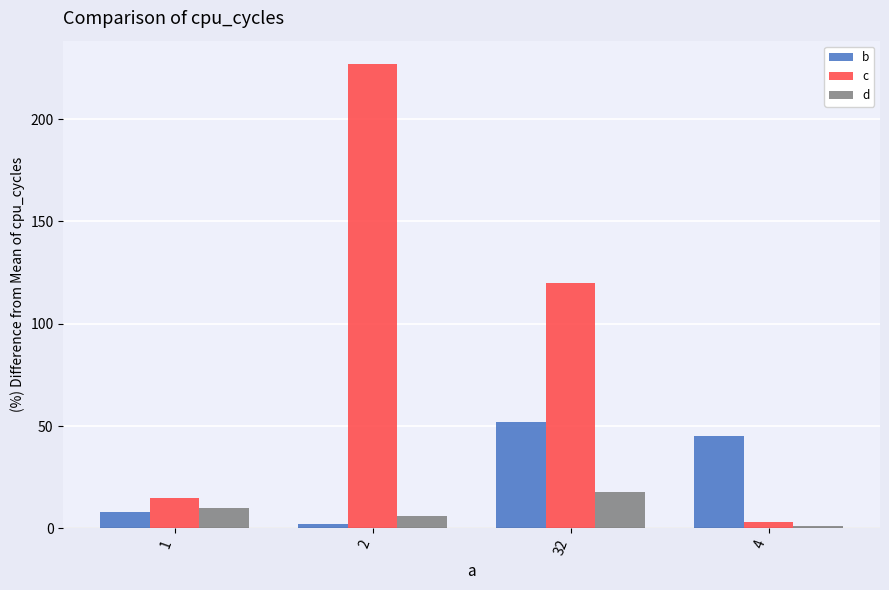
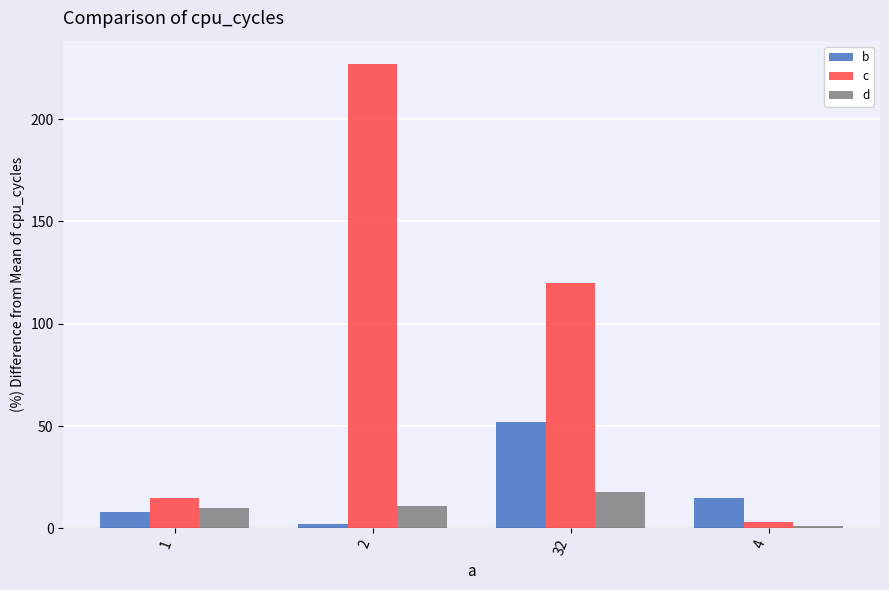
  {
    "b": {
      "1": 8,
      "2": 2,
      "32": 52,
-     "4": 45
+     "4": 15
    },
    "c": {
      "1": 15,
      "2": 227,
      "32": 120,
      "4": 3
    },
    "d": {
      "1": 10,
-     "2": 6,
+     "2": 11,
      "32": 18
    }
  }
